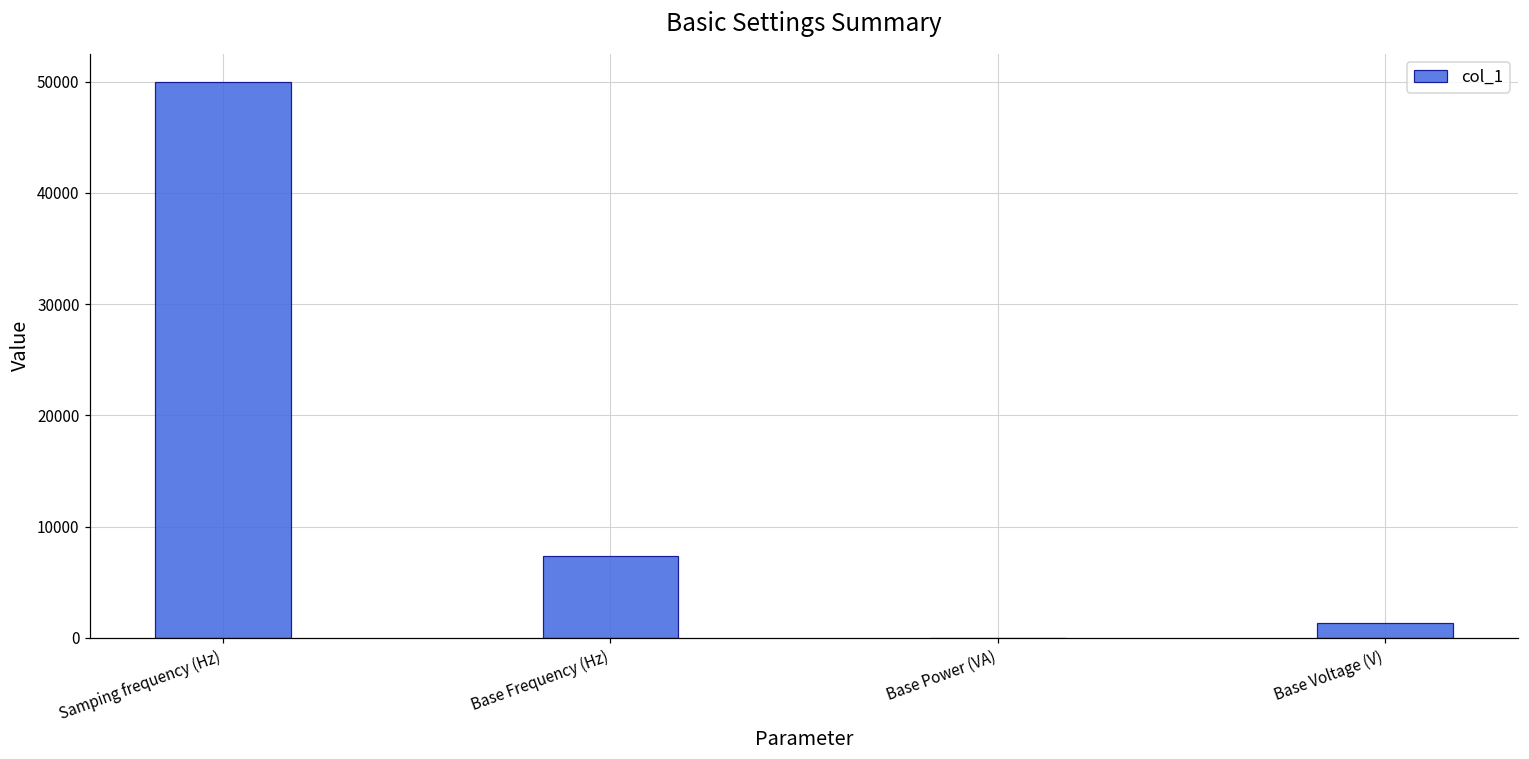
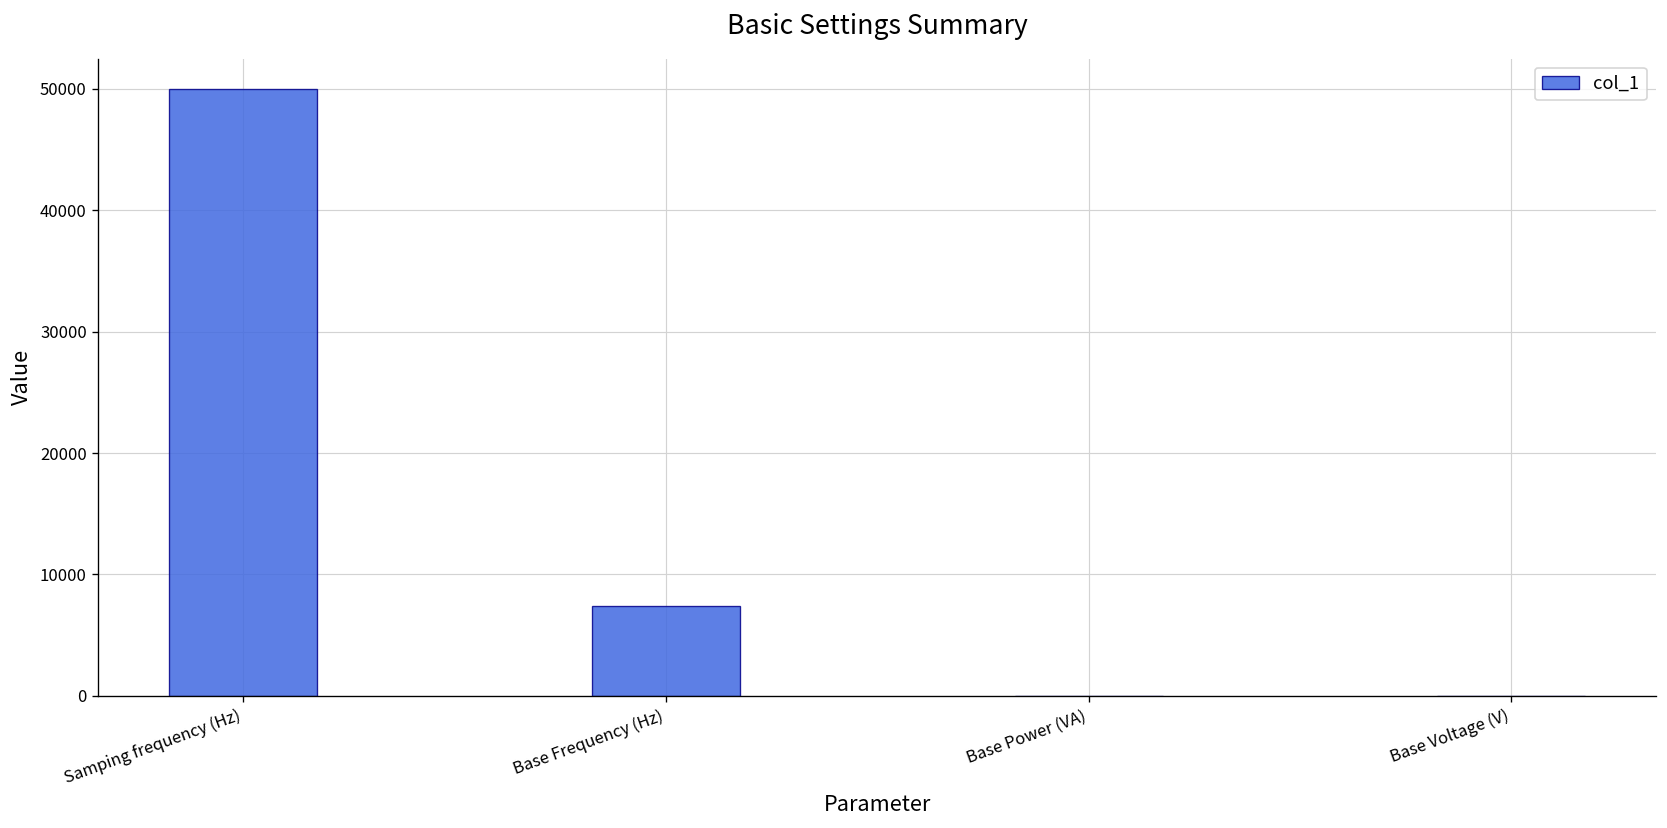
  {
    "Samping frequency (Hz)": 50000,
    "Base Frequency (Hz)": 7400,
-   "Base Voltage (V)": 1400
+   "Base Voltage (V)": 0
  }
